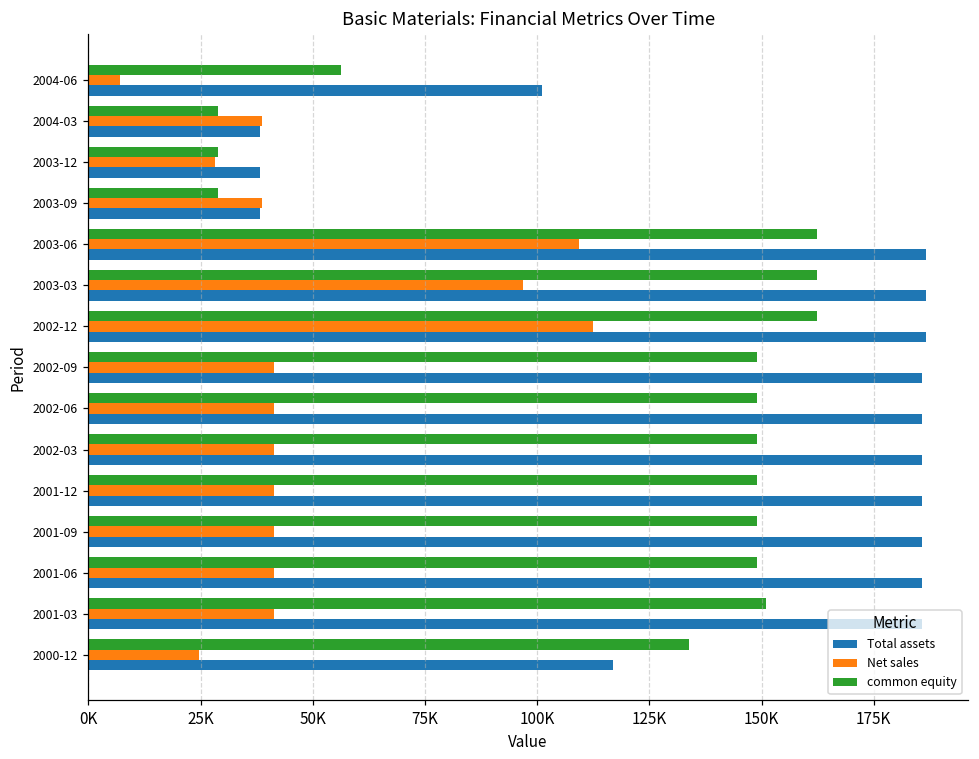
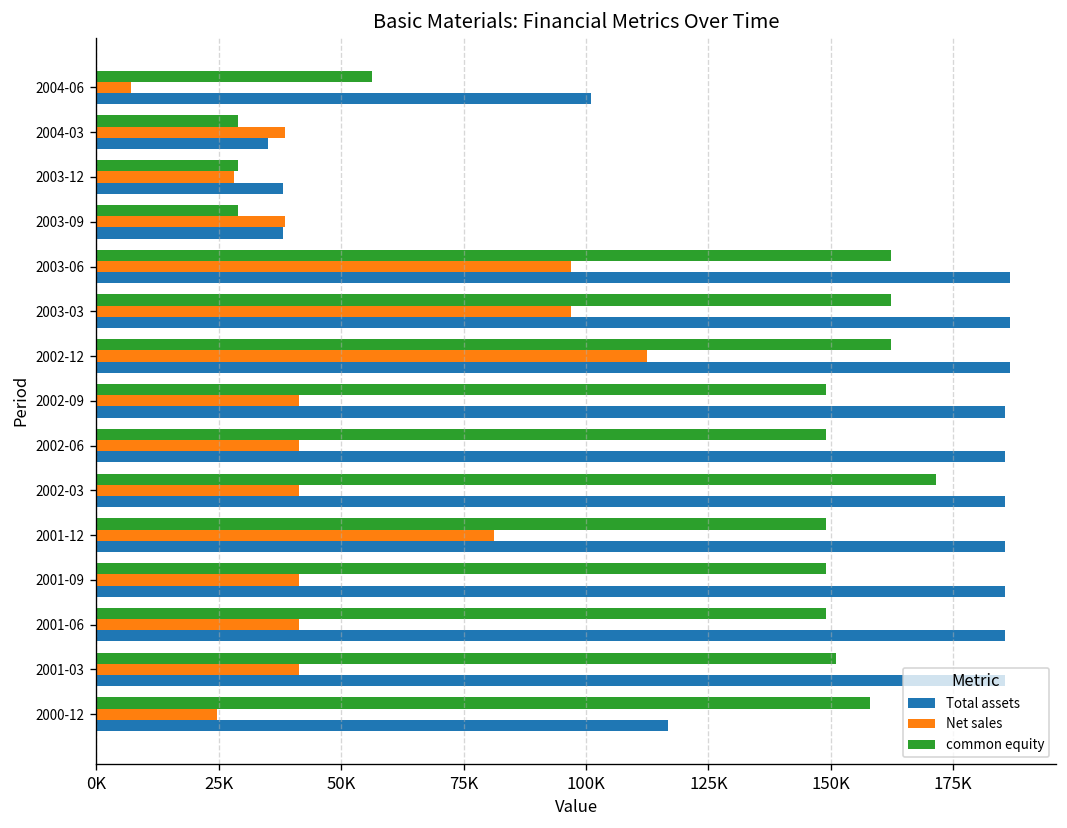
  {
    "Total assets": {
      "2004-06": 101000,
-     "2004-03": 38000,
+     "2004-03": 35000,
      "2003-12": 38000,
      "2003-09": 38000,
      "2003-06": 187000,
      "2003-03": 187000,
      "2002-12": 187000,
      "2002-09": 186000,
      "2002-06": 186000,
      "2002-03": 186000,
      "2001-12": 186000,
      "2001-09": 186000,
      "2001-06": 186000,
      "2000-12": 117000
    },
    "Net sales": {
      "2004-06": 7000,
      "2004-03": 39000,
      "2003-12": 28000,
      "2003-09": 39000,
-     "2003-06": 109000,
+     "2003-06": 97000,
      "2003-03": 97000,
      "2002-12": 112000,
      "2002-09": 41000,
      "2002-06": 41000,
      "2002-03": 41000,
-     "2001-12": 41000,
+     "2001-12": 81000,
      "2001-09": 41000,
      "2001-06": 41000,
      "2001-03": 41000,
      "2000-12": 25000
    },
    "common equity": {
      "2004-06": 56000,
      "2004-03": 29000,
      "2003-12": 29000,
      "2003-09": 29000,
      "2003-06": 162000,
      "2003-03": 162000,
      "2002-12": 162000,
      "2002-09": 149000,
      "2002-06": 149000,
-     "2002-03": 149000,
+     "2002-03": 171000,
      "2001-12": 149000,
      "2001-09": 149000,
      "2001-06": 149000,
      "2001-03": 151000,
-     "2000-12": 134000
+     "2000-12": 158000
    }
  }
